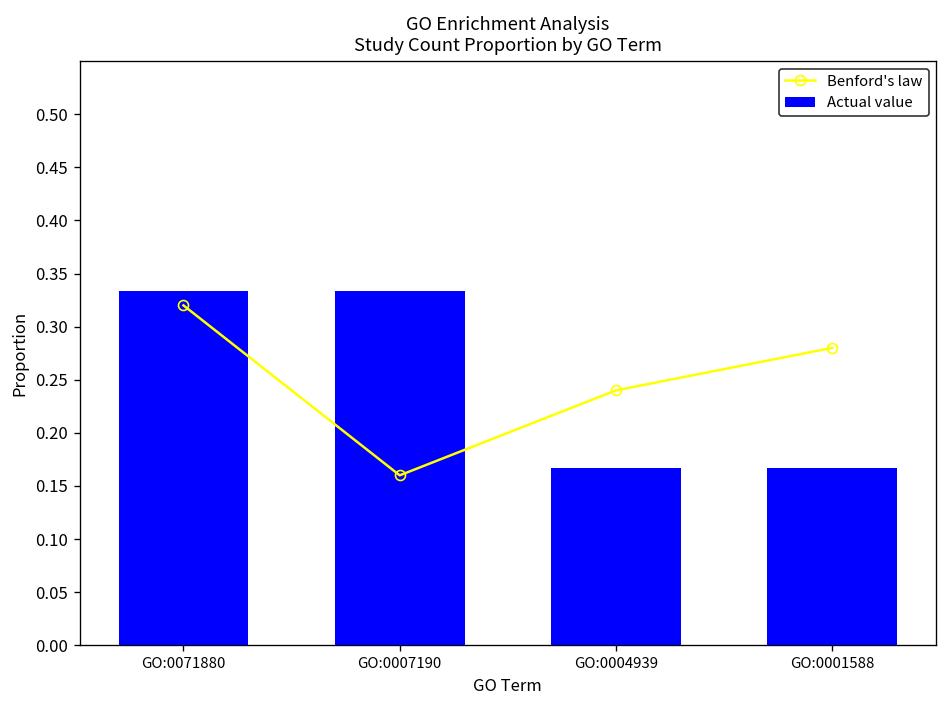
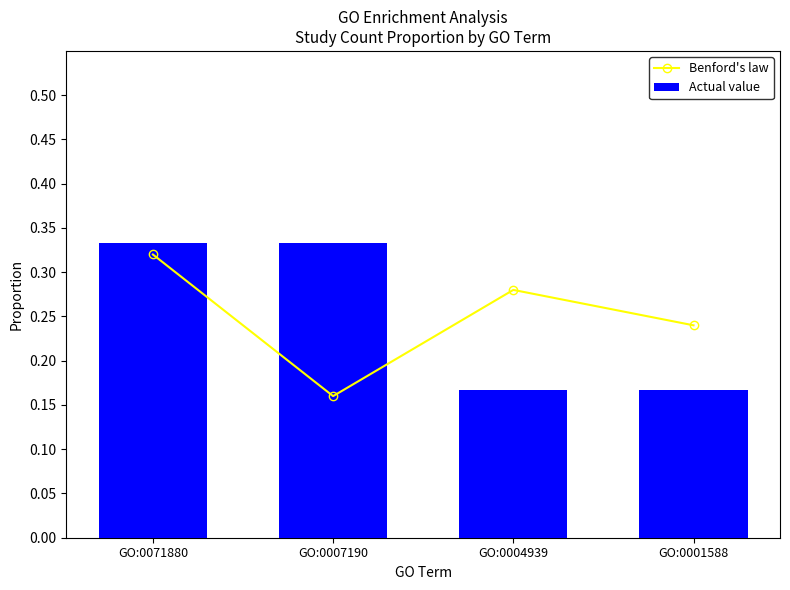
  {
    "Benford's law": {
      "GO:0071880": 0.32,
      "GO:0007190": 0.16,
-     "GO:0004939": 0.24,
-     "GO:0001588": 0.28
+     "GO:0004939": 0.28,
+     "GO:0001588": 0.24
    },
    "Actual value": {
      "GO:0071880": 0.33,
      "GO:0007190": 0.33,
      "GO:0004939": 0.17,
      "GO:0001588": 0.17
    }
  }
